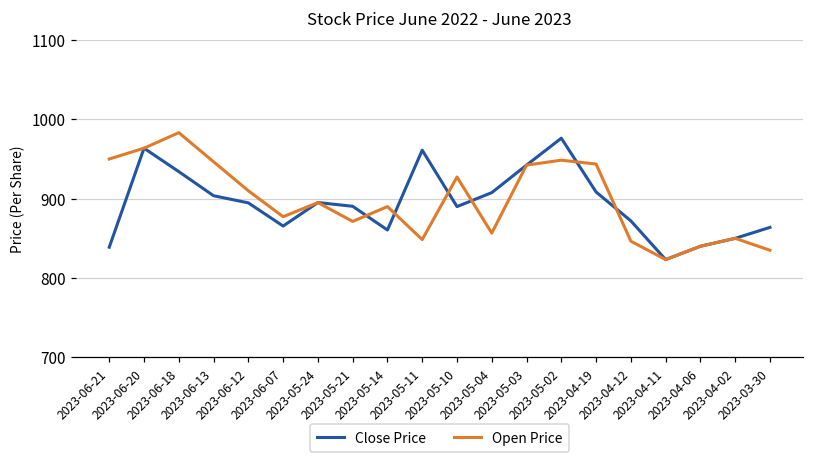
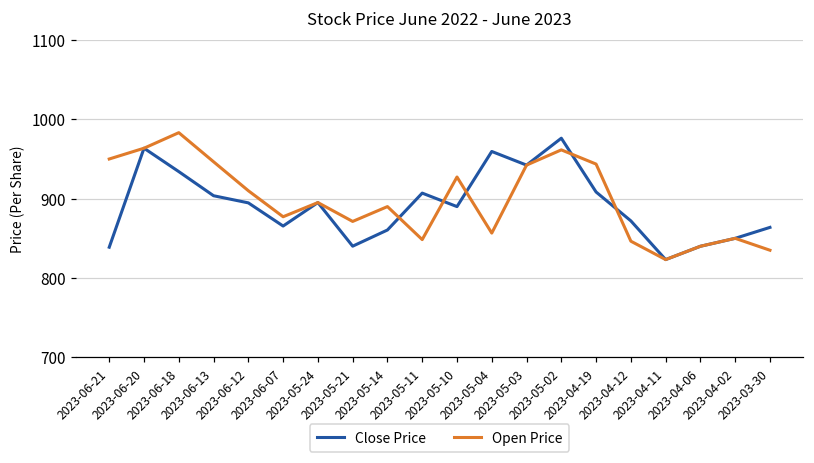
  {
    "Close Price": {
      "2023-06-21": 840,
      "2023-06-18": 930,
      "2023-06-13": 900,
      "2023-06-12": 890,
      "2023-06-07": 870,
-     "2023-05-21": 890,
+     "2023-05-21": 840,
      "2023-05-14": 860,
-     "2023-05-11": 960,
+     "2023-05-11": 910,
      "2023-05-10": 890,
-     "2023-05-04": 910,
+     "2023-05-04": 960,
      "2023-05-02": 980,
      "2023-04-19": 910,
      "2023-04-12": 870,
      "2023-03-30": 860
    },
    "Open Price": {
      "2023-06-21": 950,
      "2023-06-18": 980,
      "2023-06-13": 950,
      "2023-06-12": 910,
      "2023-06-07": 880,
      "2023-05-21": 870,
      "2023-05-14": 890,
      "2023-05-11": 850,
      "2023-05-10": 930,
      "2023-05-04": 860,
-     "2023-05-02": 950,
+     "2023-05-02": 960,
      "2023-04-19": 940,
      "2023-04-12": 850,
      "2023-03-30": 840
    }
  }
